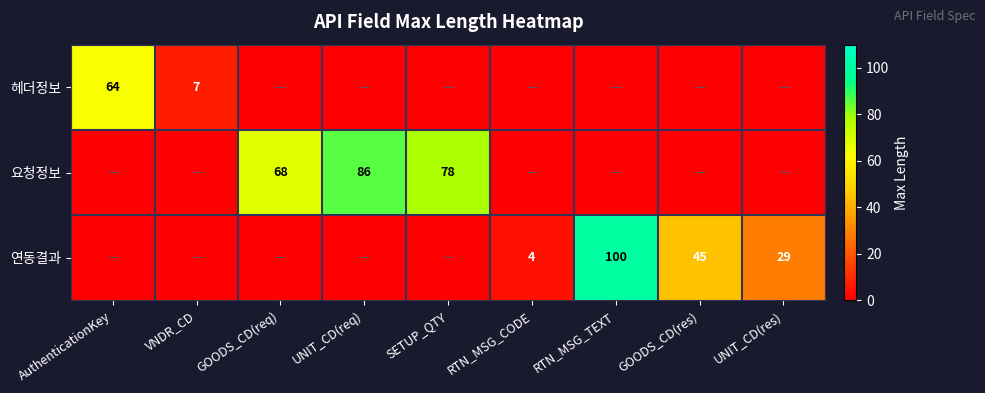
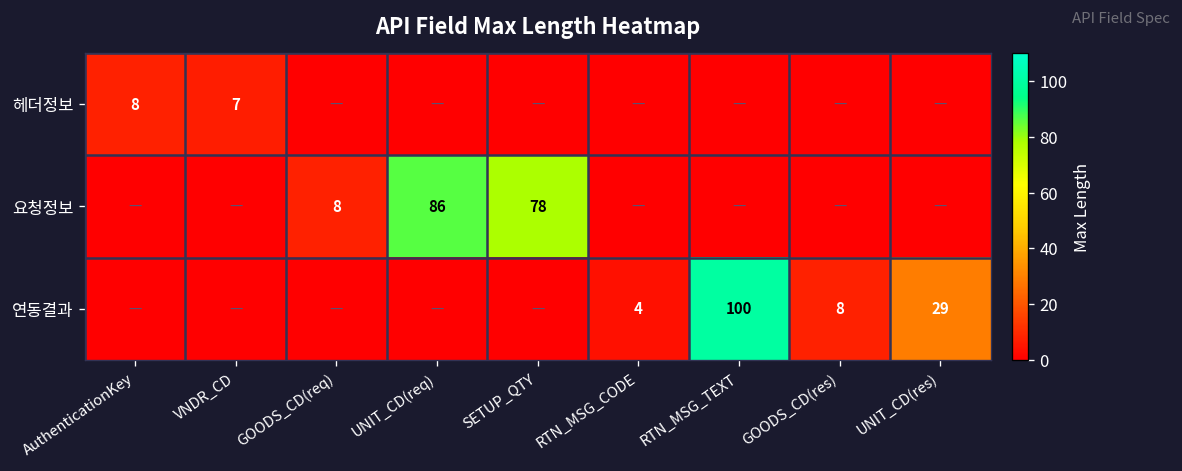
  {
    "헤더정보": {
-     "AuthenticationKey": 64,
+     "AuthenticationKey": 8,
      "VNDR_CD": 7
    },
    "요청정보": {
-     "GOODS_CD(req)": 68,
+     "GOODS_CD(req)": 8,
      "UNIT_CD(req)": 86,
      "SETUP_QTY": 78
    },
    "연동결과": {
      "RTN_MSG_CODE": 4,
      "RTN_MSG_TEXT": 100,
-     "GOODS_CD(res)": 45,
+     "GOODS_CD(res)": 8,
      "UNIT_CD(res)": 29
    }
  }
